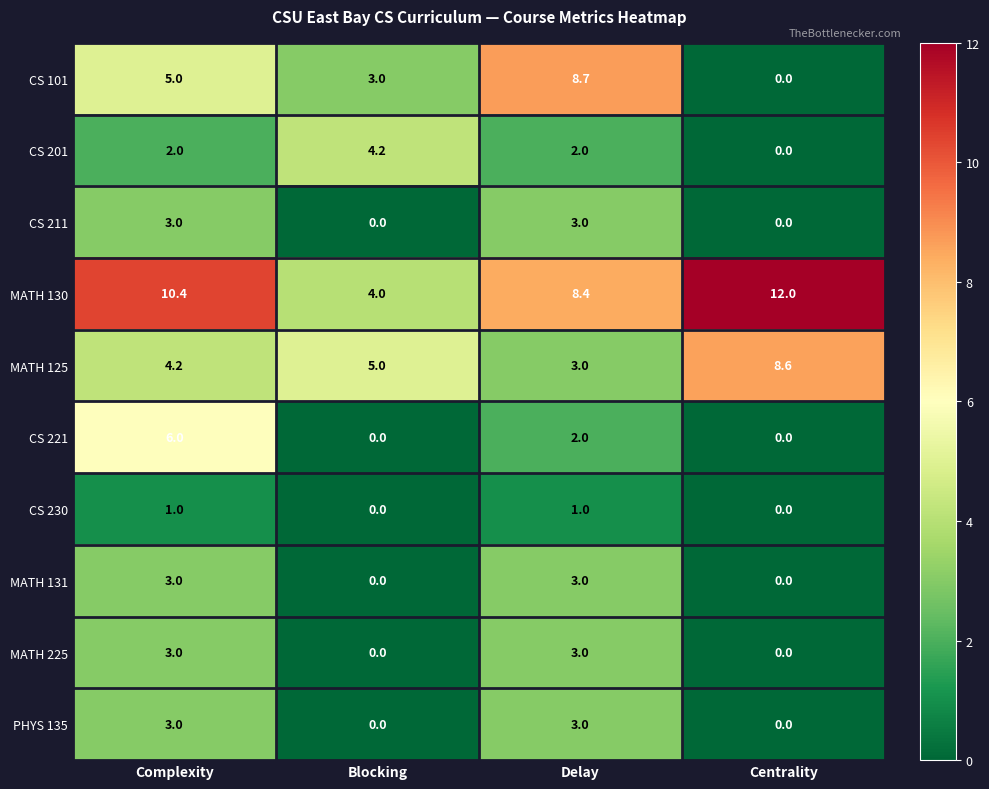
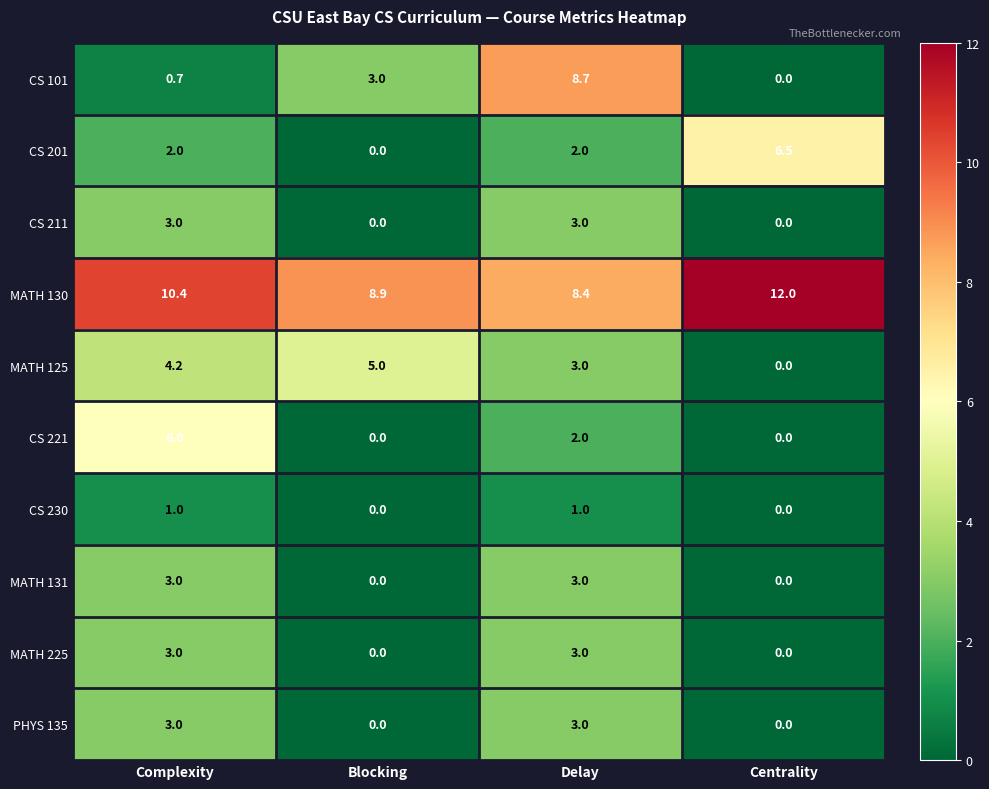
  {
    "CS 101": {
-     "Complexity": 5.0,
+     "Complexity": 0.7,
      "Blocking": 3.0,
      "Delay": 8.7,
      "Centrality": 0.0
    },
    "CS 201": {
      "Complexity": 2.0,
-     "Blocking": 4.2,
+     "Blocking": 0.0,
      "Delay": 2.0,
-     "Centrality": 0.0
+     "Centrality": 6.5
    },
    "CS 211": {
      "Complexity": 3.0,
      "Blocking": 0.0,
      "Delay": 3.0,
      "Centrality": 0.0
    },
    "MATH 130": {
      "Complexity": 10.4,
-     "Blocking": 4.0,
+     "Blocking": 8.9,
      "Delay": 8.4,
      "Centrality": 12.0
    },
    "MATH 125": {
      "Complexity": 4.2,
      "Blocking": 5.0,
      "Delay": 3.0,
-     "Centrality": 8.6
+     "Centrality": 0.0
    },
    "CS 221": {
      "Complexity": 6.0,
      "Blocking": 0.0,
      "Delay": 2.0,
      "Centrality": 0.0
    },
    "CS 230": {
      "Complexity": 1.0,
      "Blocking": 0.0,
      "Delay": 1.0,
      "Centrality": 0.0
    },
    "MATH 131": {
      "Complexity": 3.0,
      "Blocking": 0.0,
      "Delay": 3.0,
      "Centrality": 0.0
    },
    "MATH 225": {
      "Complexity": 3.0,
      "Blocking": 0.0,
      "Delay": 3.0,
      "Centrality": 0.0
    },
    "PHYS 135": {
      "Complexity": 3.0,
      "Blocking": 0.0,
      "Delay": 3.0,
      "Centrality": 0.0
    }
  }
